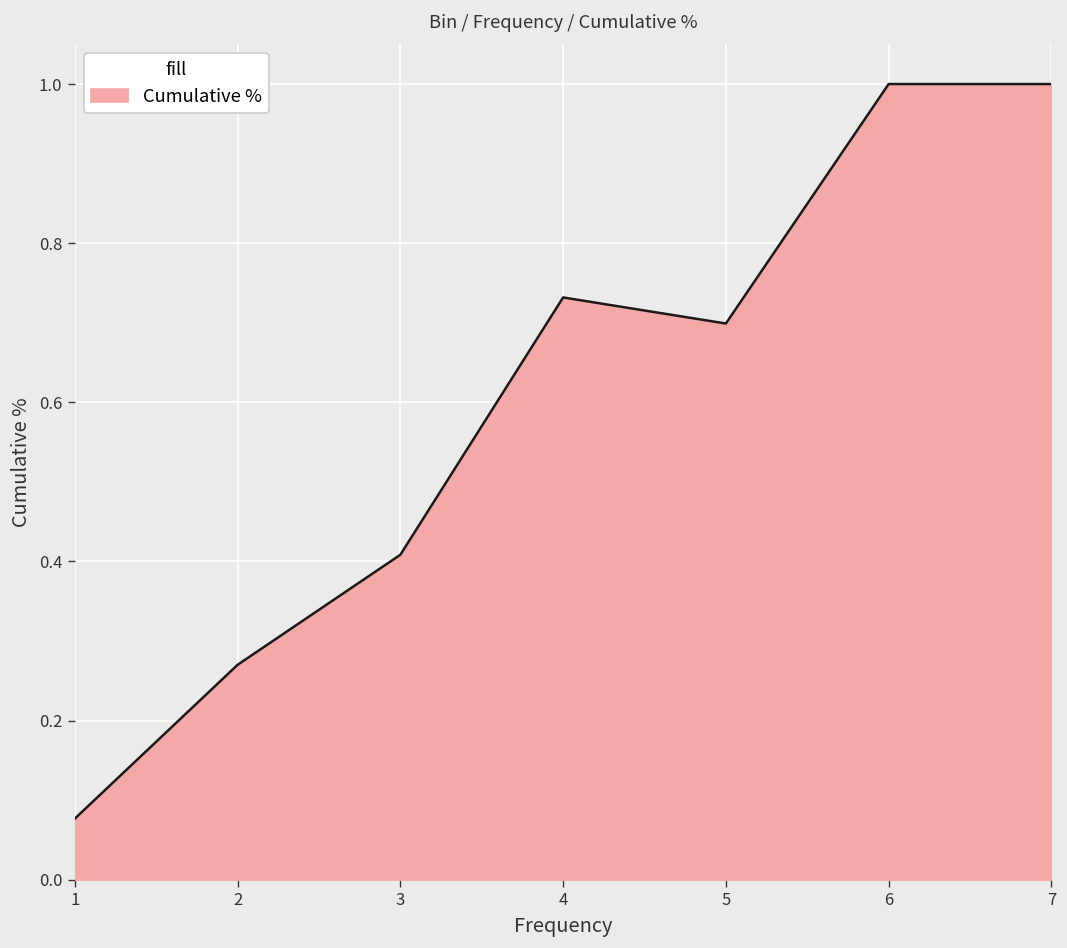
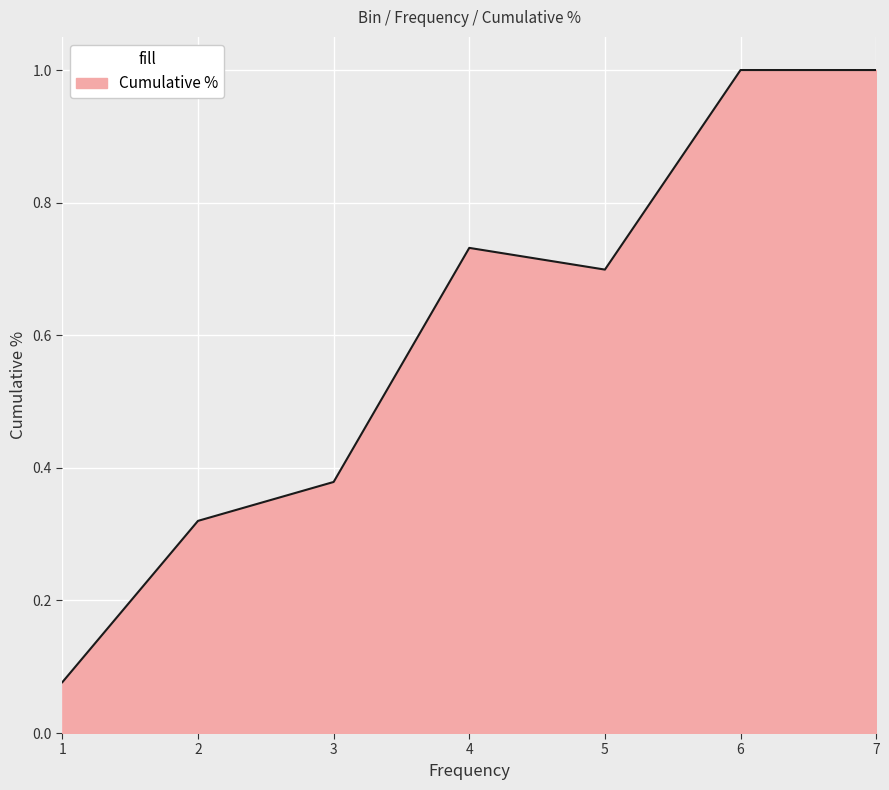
  {
    "1": 0.08,
-   "2": 0.27,
-   "3": 0.41,
+   "2": 0.32,
+   "3": 0.38,
    "4": 0.73,
    "5": 0.70,
    "6": 1.00,
    "7": 1.00
  }
